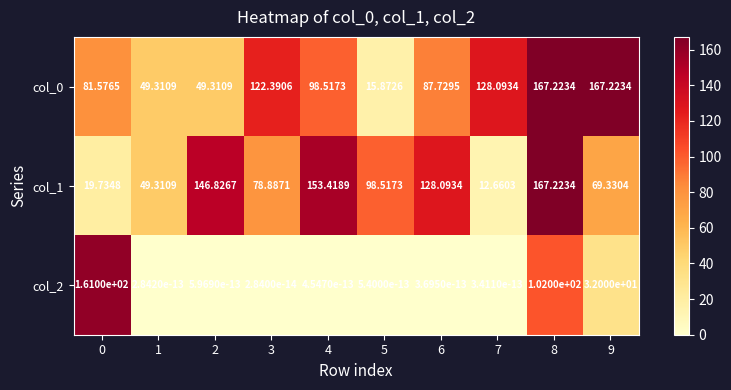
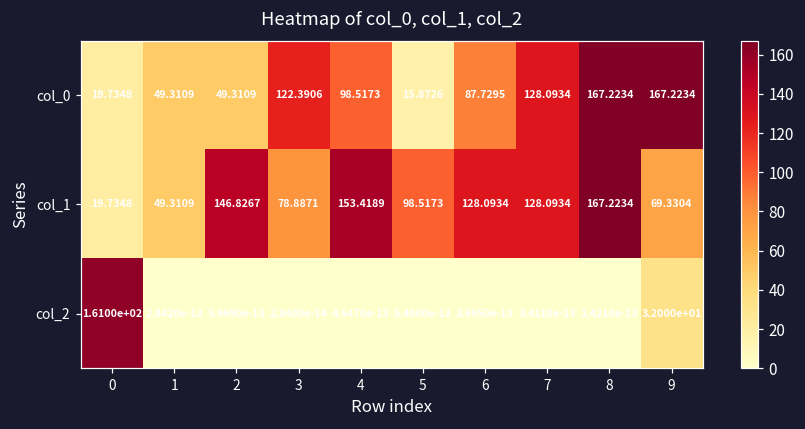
  {
    "col_0": {
-     "0": "81.5765",
+     "0": "19.7348",
      "1": "49.3109",
      "2": "49.3109",
      "3": "122.3906",
      "4": "98.5173",
      "5": "15.8726",
      "6": "87.7295",
      "7": "128.0934",
      "8": "167.2234",
      "9": "167.2234"
    },
    "col_1": {
      "0": "19.7348",
      "1": "49.3109",
      "2": "146.8267",
      "3": "78.8871",
      "4": "153.4189",
      "5": "98.5173",
      "6": "128.0934",
-     "7": "12.6603",
+     "7": "128.0934",
      "8": "167.2234",
      "9": "69.3304"
    },
    "col_2": {
      "0": "1.6100e+02",
      "1": "2.8420e-13",
      "2": "5.9690e-13",
      "3": "2.8400e-14",
      "4": "4.5470e-13",
      "5": "5.4000e-13",
      "6": "3.6950e-13",
      "7": "3.4110e-13",
-     "8": "1.0200e+02",
+     "8": "1.4210e-13",
      "9": "3.2000e+01"
    }
  }
